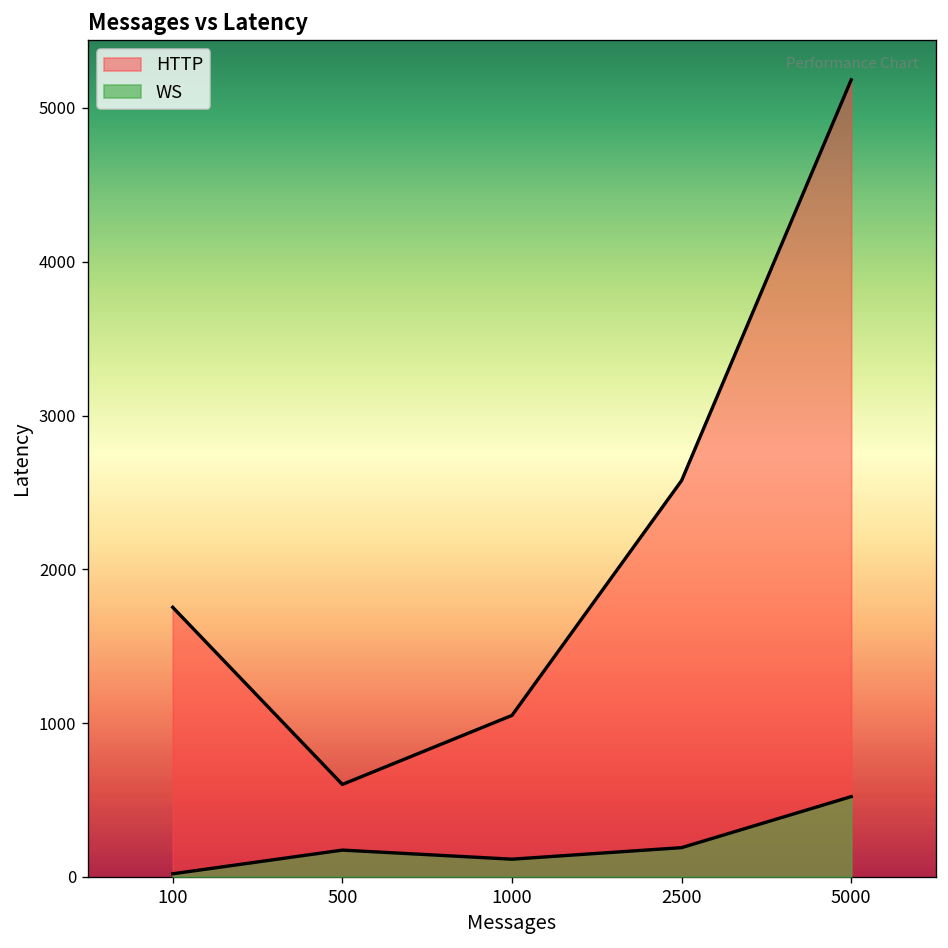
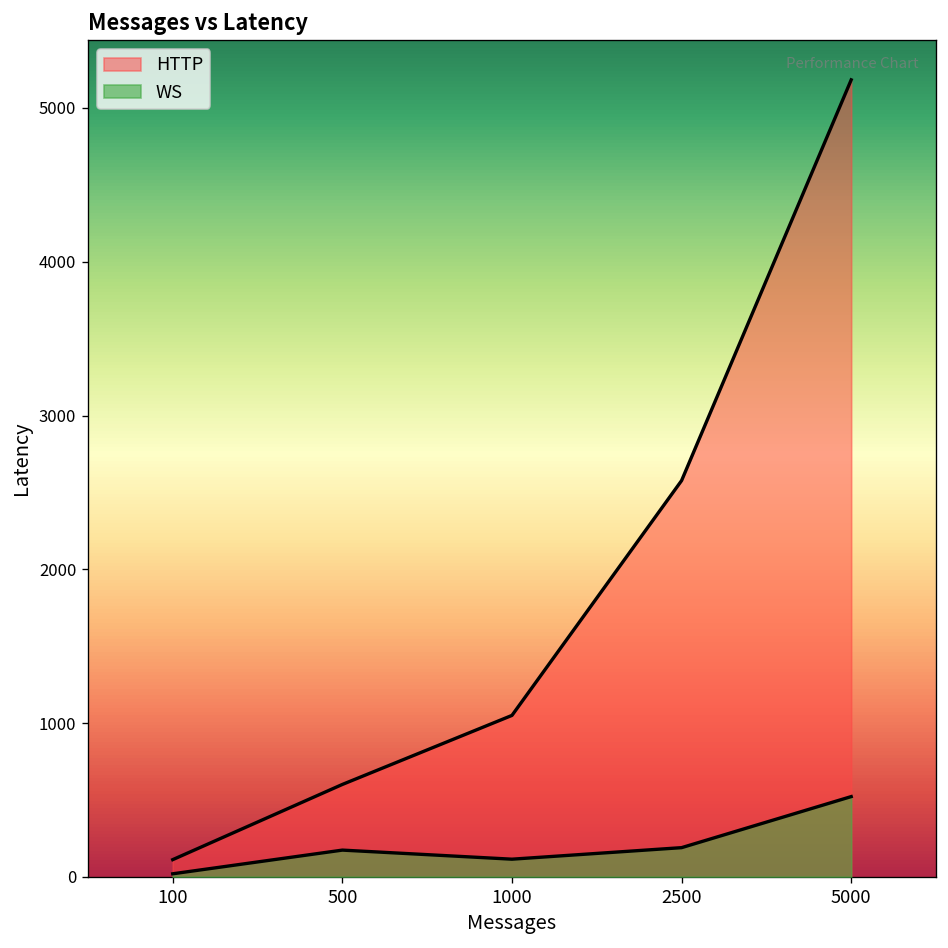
  {
    "HTTP": {
-     "100": 1750,
+     "100": 110,
      "500": 600,
      "1000": 1050,
      "2500": 2580,
      "5000": 5180
    },
    "WS": {
      "100": 20,
      "500": 170,
      "1000": 120,
      "2500": 190,
      "5000": 520
    }
  }
